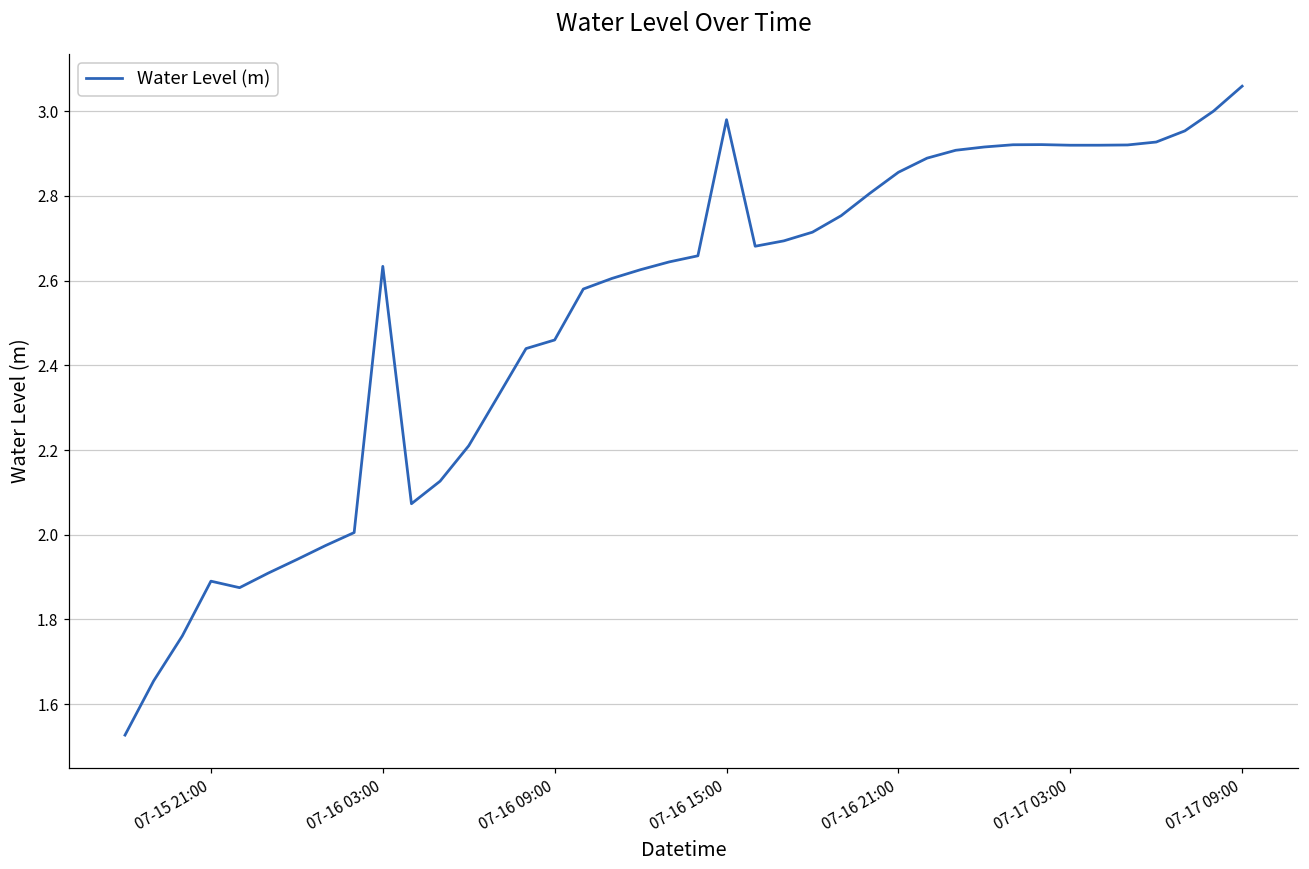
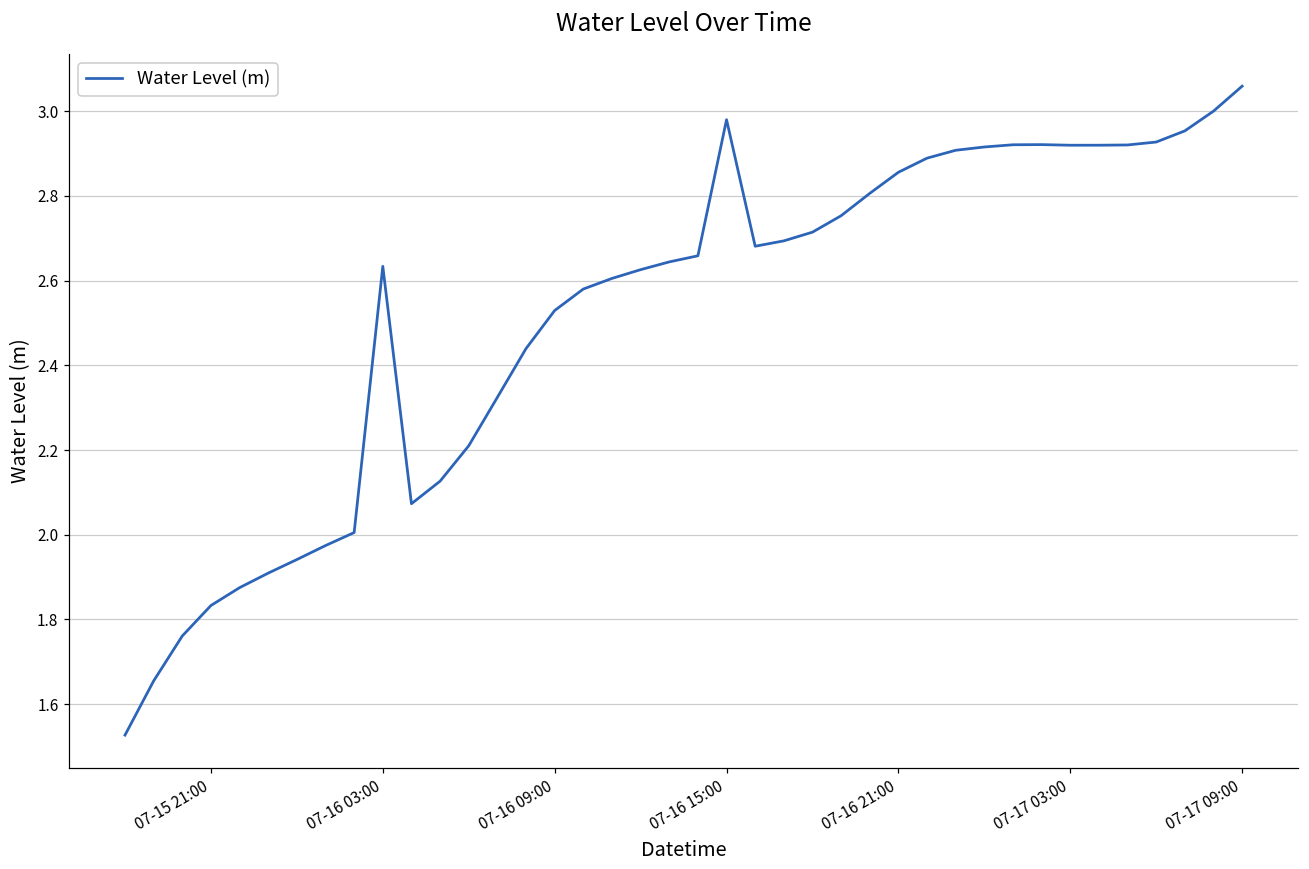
  {
-   "07-15 21:00": 1.89,
+   "07-15 21:00": 1.83,
    "07-16 03:00": 2.63,
-   "07-16 09:00": 2.46,
+   "07-16 09:00": 2.53,
    "07-16 15:00": 2.98,
    "07-16 21:00": 2.86,
    "07-17 03:00": 2.92,
    "07-17 09:00": 3.06
  }
